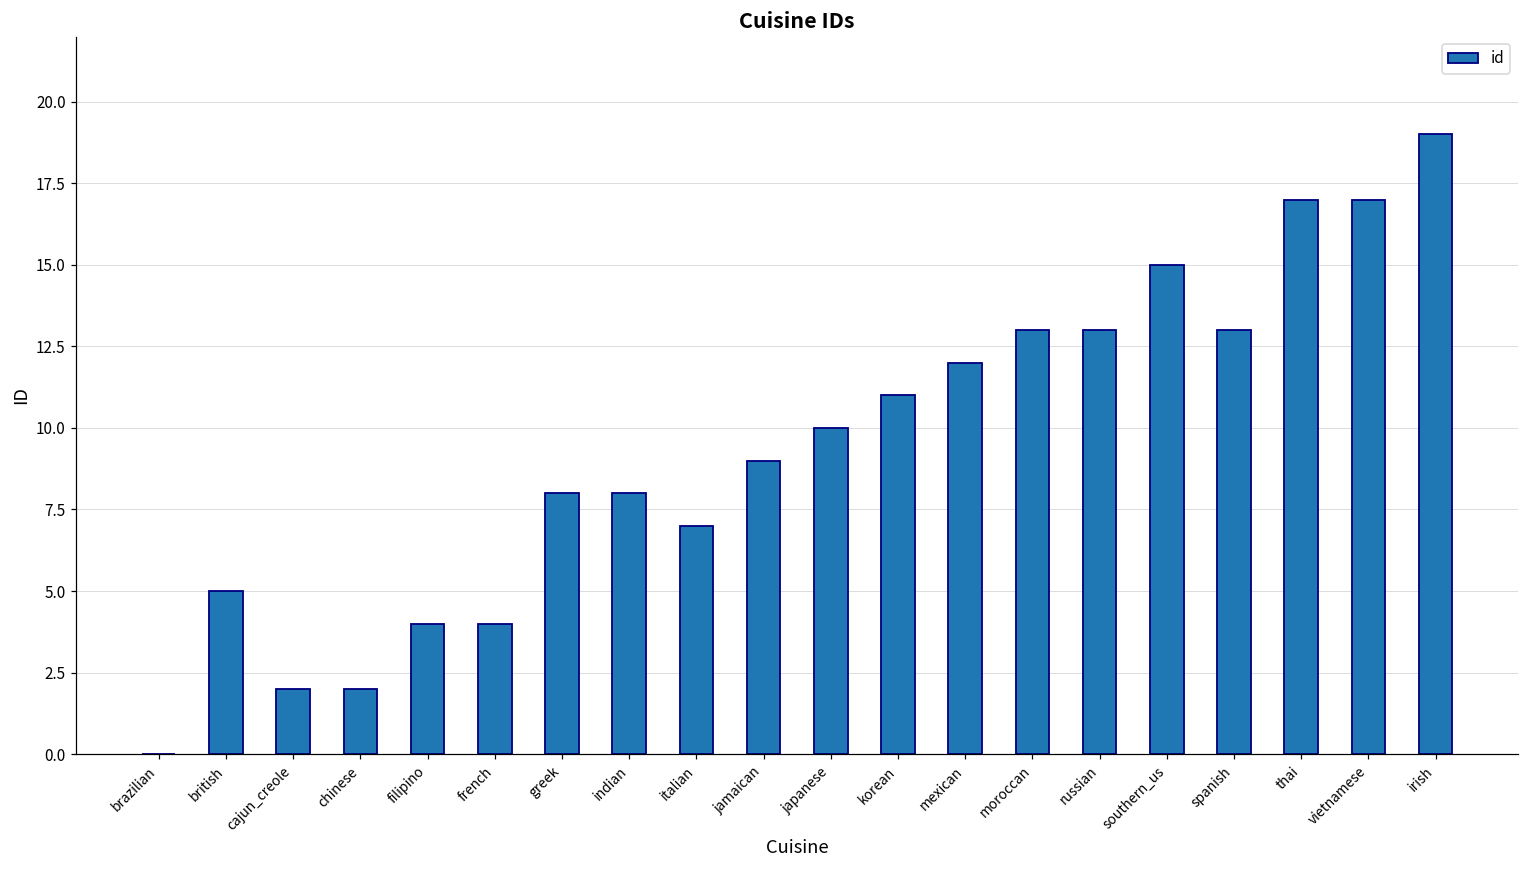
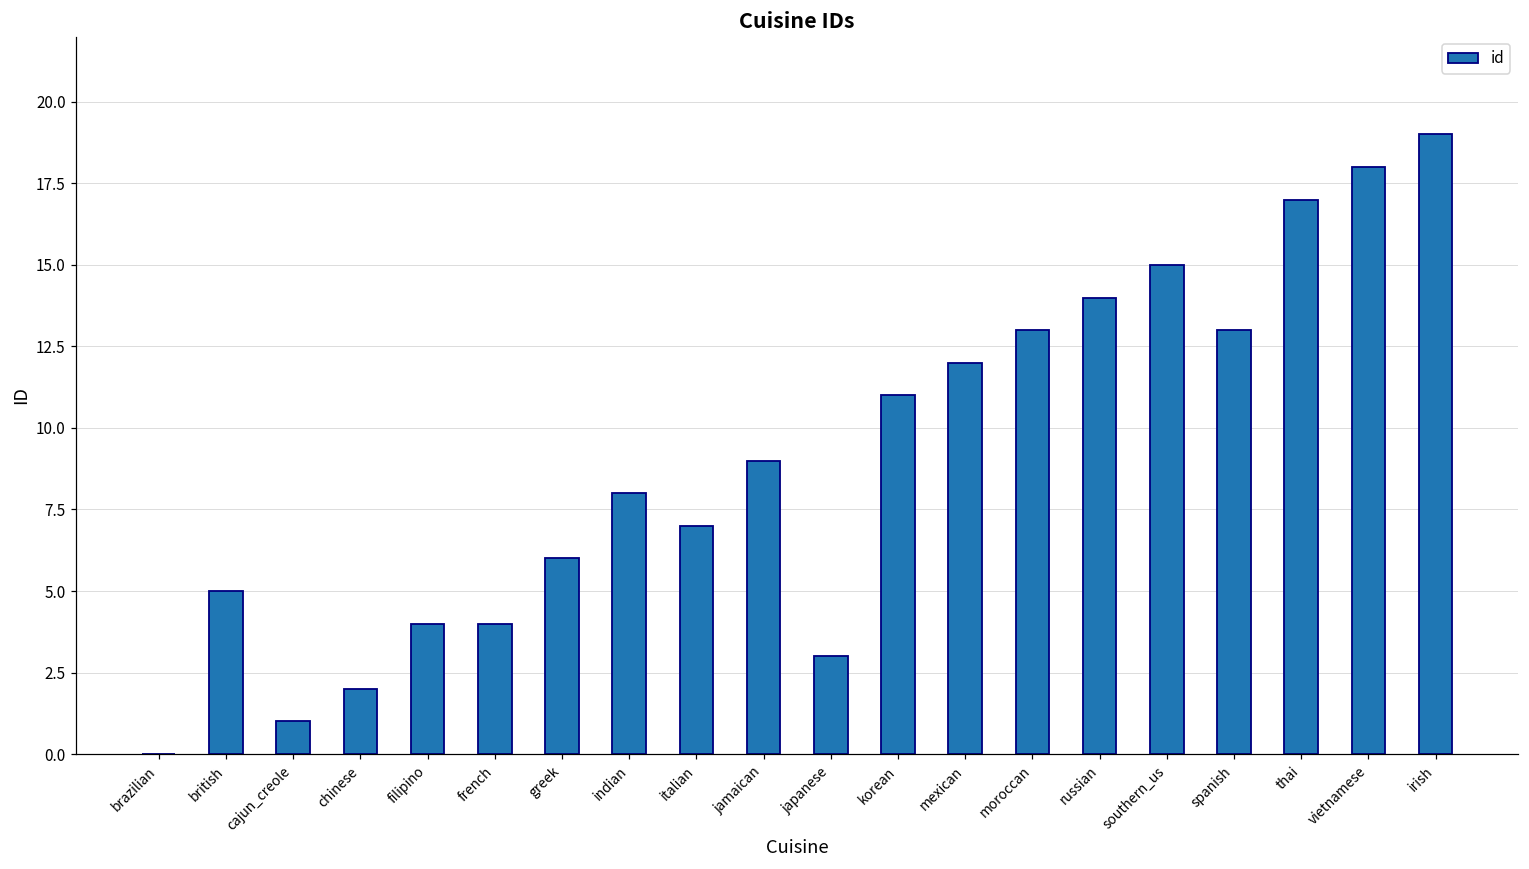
  {
    "brazilian": 0,
    "british": 5,
-   "cajun_creole": 2,
+   "cajun_creole": 1,
    "chinese": 2,
    "filipino": 4,
    "french": 4,
-   "greek": 8,
+   "greek": 6,
    "indian": 8,
    "italian": 7,
    "jamaican": 9,
-   "japanese": 10,
+   "japanese": 3,
    "korean": 11,
    "mexican": 12,
    "moroccan": 13,
-   "russian": 13,
+   "russian": 14,
    "southern_us": 15,
    "spanish": 13,
    "thai": 17,
-   "vietnamese": 17,
+   "vietnamese": 18,
    "irish": 19
  }
